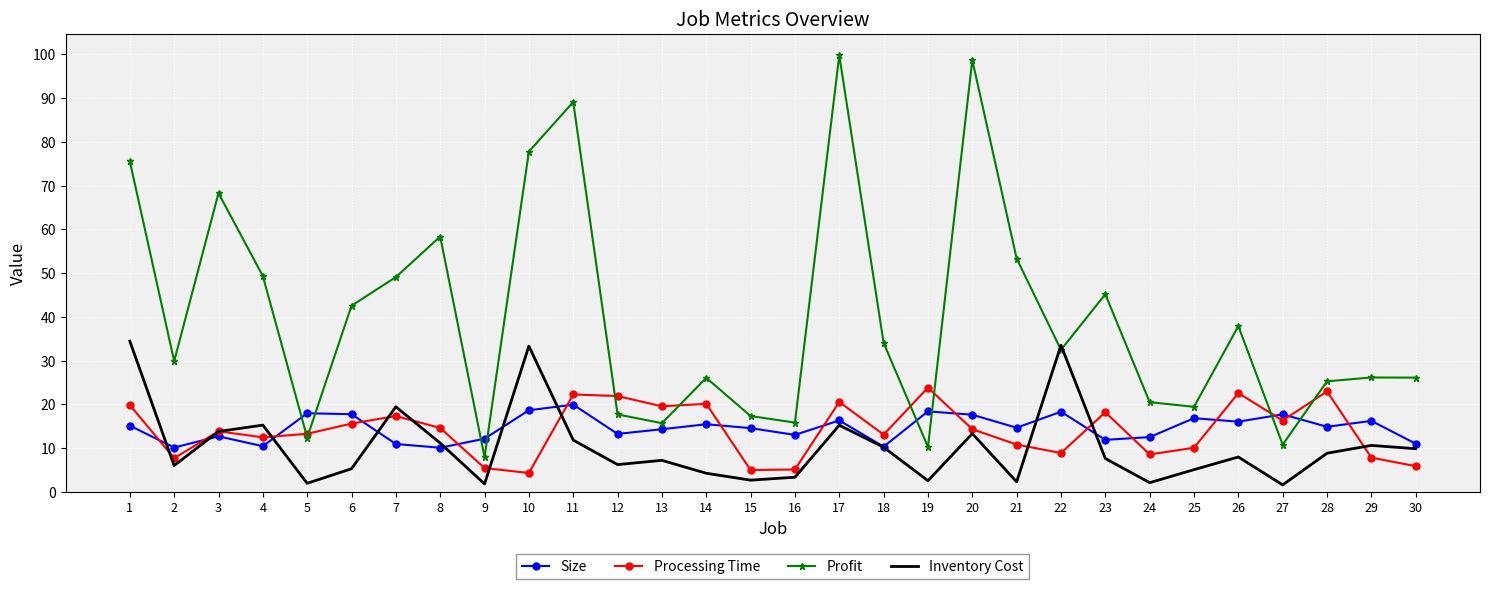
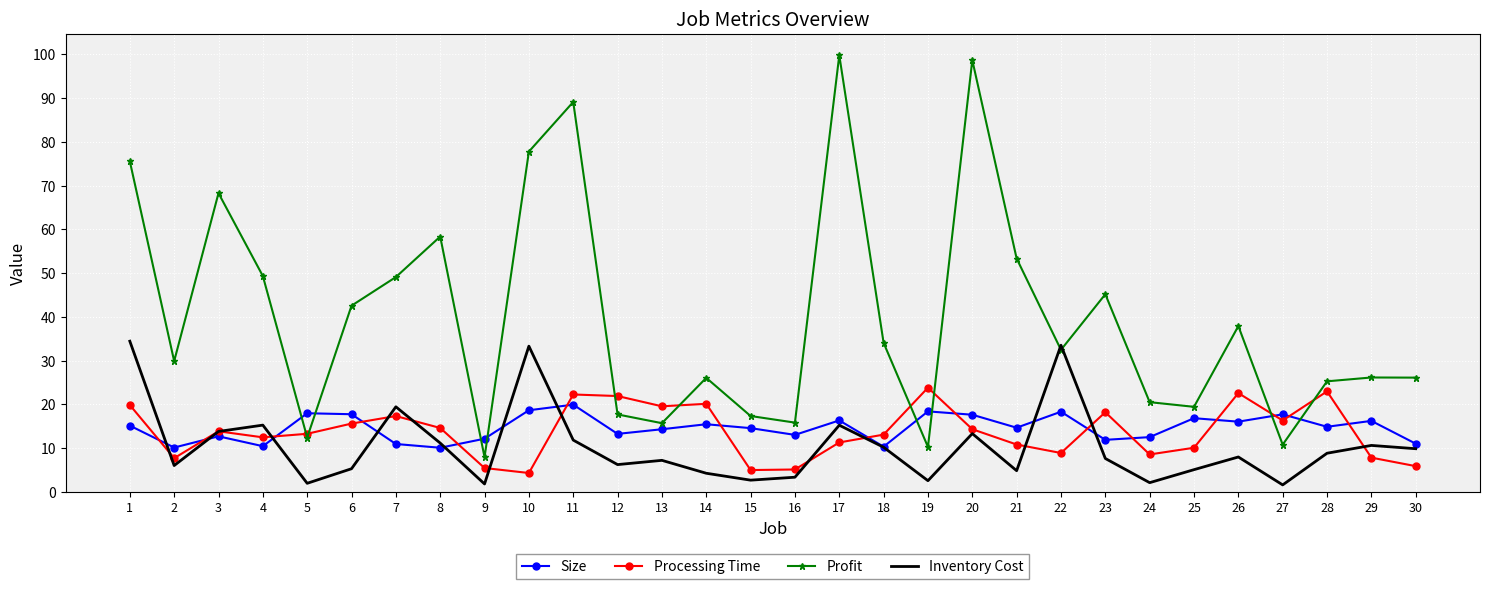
  {
    "Size": {
      "1": 15,
      "2": 10,
      "3": 13,
      "4": 10,
      "5": 18,
      "6": 18,
      "7": 11,
      "8": 10,
      "9": 12,
      "10": 19,
      "11": 20,
      "12": 13,
      "13": 14,
      "14": 15,
      "15": 15,
      "16": 13,
      "17": 16,
      "19": 18,
      "20": 18,
      "21": 15,
      "22": 18,
      "23": 12,
      "24": 13,
      "25": 17,
      "26": 16,
      "27": 18,
      "28": 15,
      "29": 16,
      "30": 11
    },
    "Processing Time": {
      "1": 20,
      "2": 8,
      "4": 12,
      "5": 13,
      "6": 16,
      "7": 17,
      "8": 15,
      "9": 5,
      "10": 4,
      "11": 22,
      "12": 22,
      "13": 20,
      "14": 20,
      "15": 5,
      "16": 5,
-     "17": 21,
+     "17": 11,
      "18": 13,
      "19": 24,
      "20": 14,
      "21": 11,
      "22": 9,
      "23": 18,
      "24": 9,
      "25": 10,
      "26": 23,
      "27": 16,
      "28": 23,
      "29": 8,
      "30": 6
    },
    "Profit": {
      "1": 76,
      "2": 30,
      "3": 68,
      "4": 49,
      "5": 12,
      "6": 43,
      "7": 49,
      "8": 58,
      "9": 8,
      "10": 78,
      "11": 89,
      "12": 18,
      "13": 16,
      "14": 26,
      "15": 17,
      "16": 16,
      "17": 100,
      "18": 34,
      "19": 10,
      "20": 99,
      "21": 53,
      "22": 32,
      "23": 45,
      "24": 21,
      "25": 19,
      "26": 38,
      "27": 11,
      "28": 25,
      "29": 26,
      "30": 26
    },
    "Inventory Cost": {
      "1": 34,
      "2": 6,
      "4": 15,
      "5": 2,
      "6": 5,
      "7": 19,
      "8": 11,
      "9": 2,
      "10": 33,
      "11": 12,
      "12": 6,
      "13": 7,
      "14": 4,
      "15": 3,
      "16": 3,
      "17": 15,
      "19": 3,
      "20": 13,
-     "21": 2,
+     "21": 5,
      "22": 34,
      "23": 8,
      "24": 2,
      "25": 5,
      "26": 8,
      "27": 2,
      "28": 9,
      "29": 11,
      "30": 10
    }
  }
